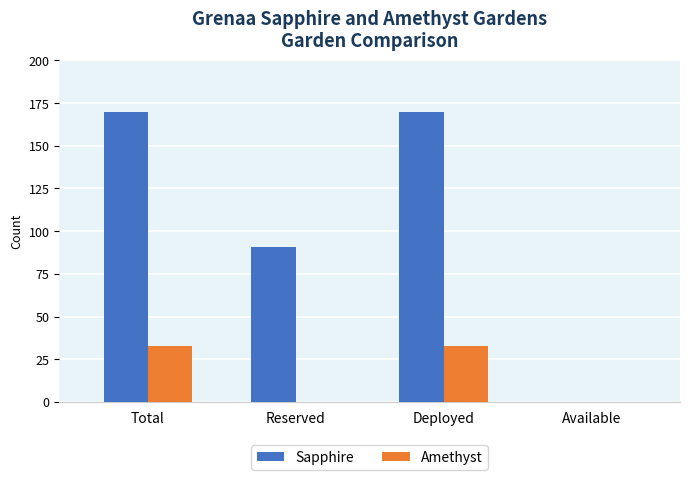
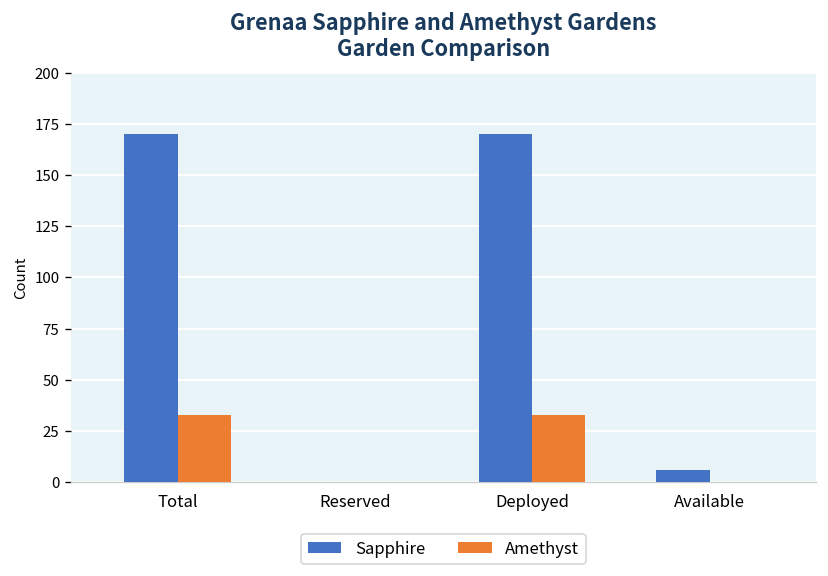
  {
    "Sapphire": {
      "Total": 170,
-     "Reserved": 91,
+     "Reserved": 0,
      "Deployed": 170,
-     "Available": 0
+     "Available": 6
    },
    "Amethyst": {
      "Total": 33,
      "Reserved": 0,
      "Deployed": 33,
      "Available": 0
    }
  }
